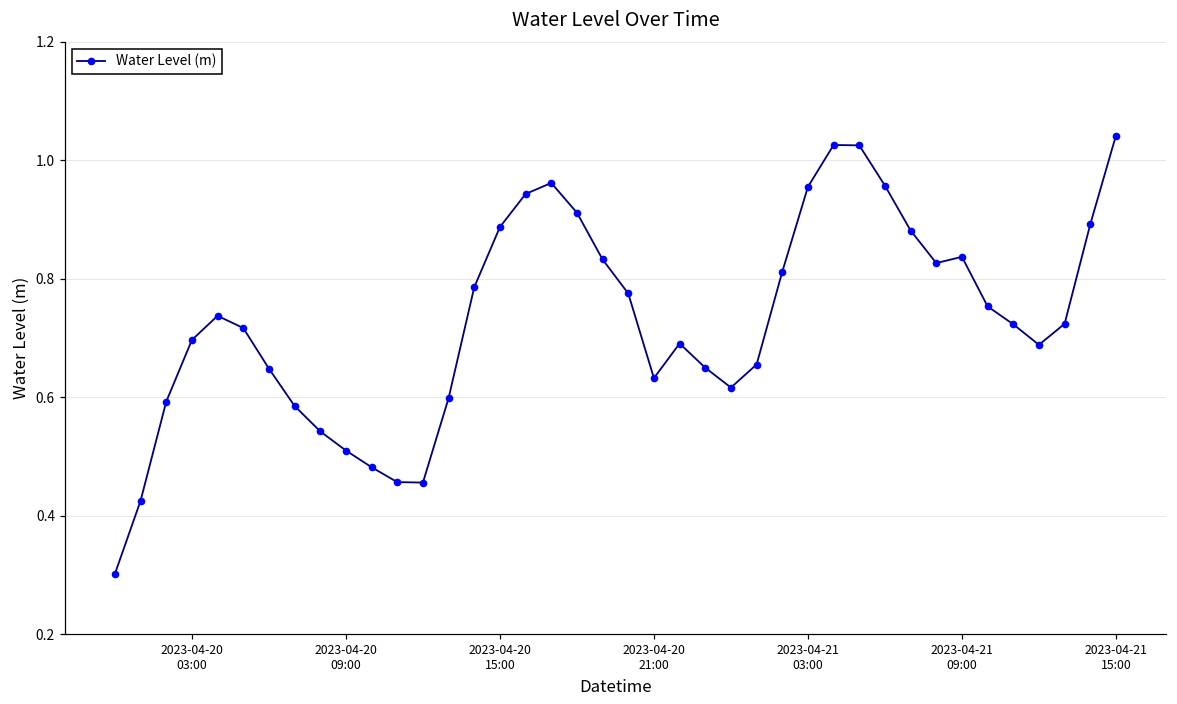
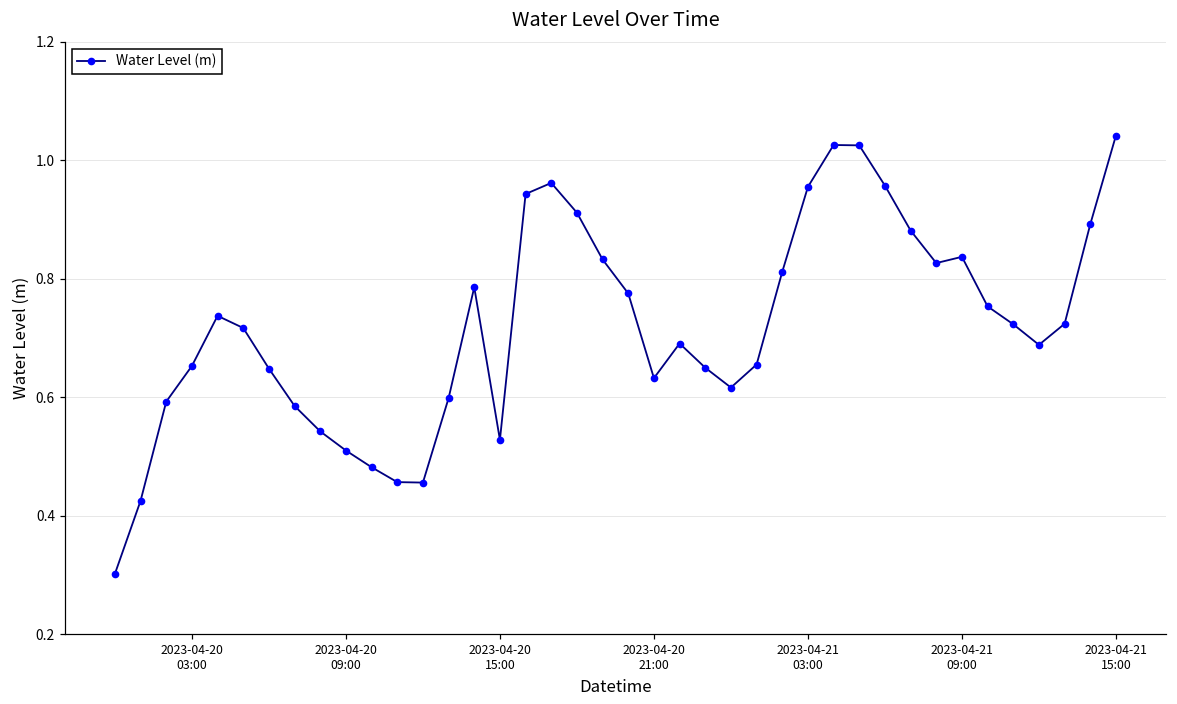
  {
-   "2023-04-20 03:00": 0.70,
+   "2023-04-20 03:00": 0.65,
    "2023-04-20 09:00": 0.51,
-   "2023-04-20 15:00": 0.89,
+   "2023-04-20 15:00": 0.53,
    "2023-04-20 21:00": 0.63,
    "2023-04-21 03:00": 0.96,
    "2023-04-21 09:00": 0.84,
    "2023-04-21 15:00": 1.04
  }
